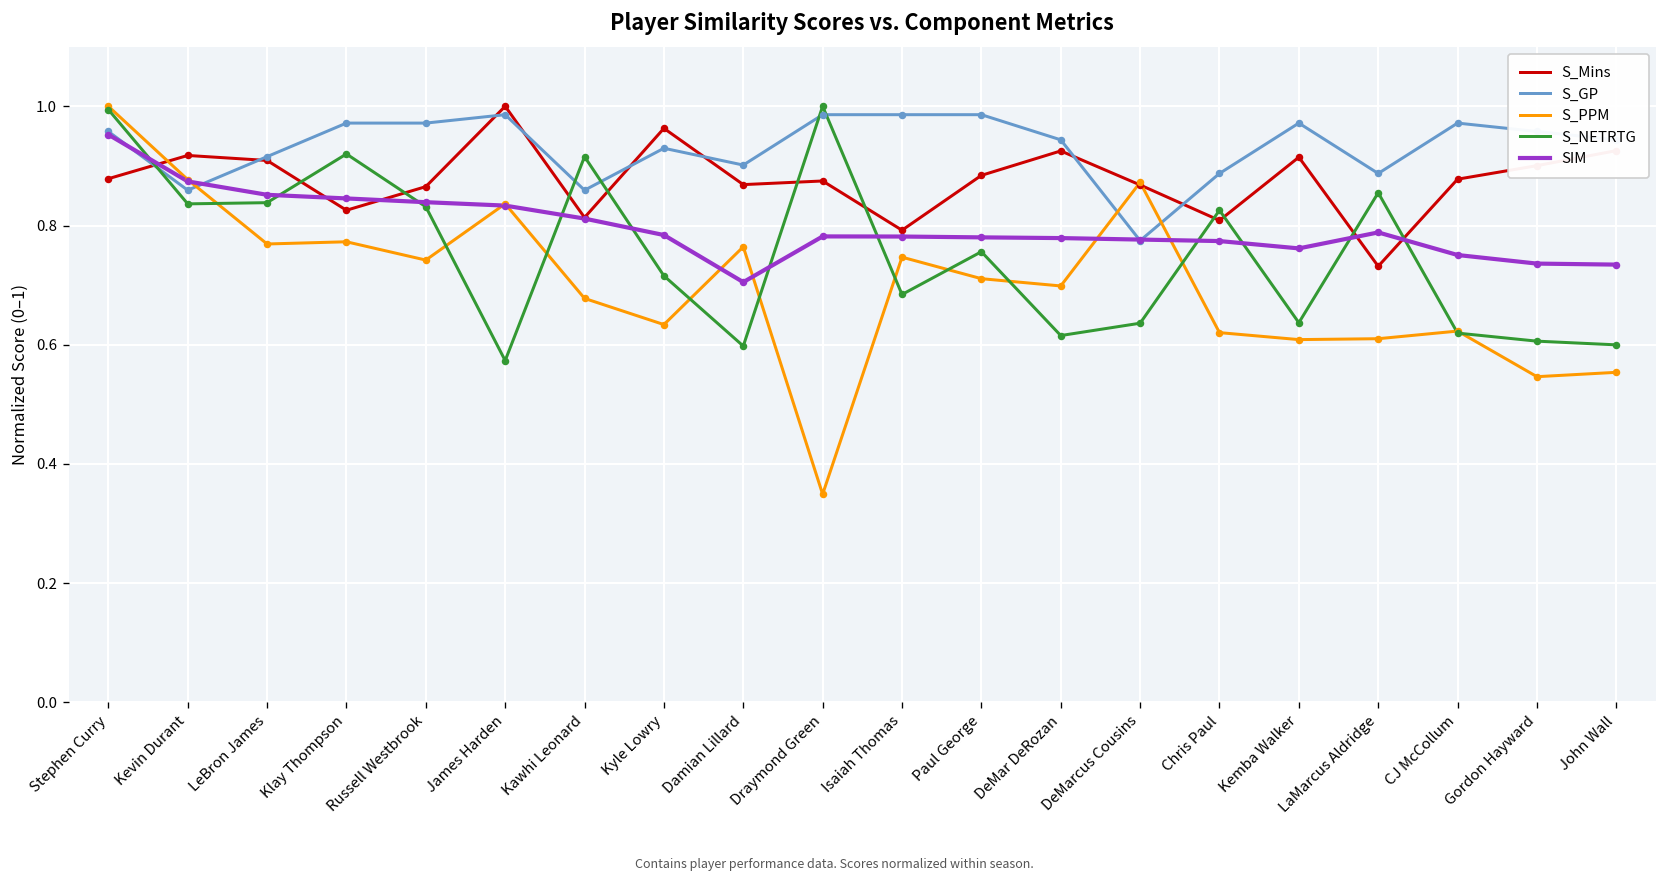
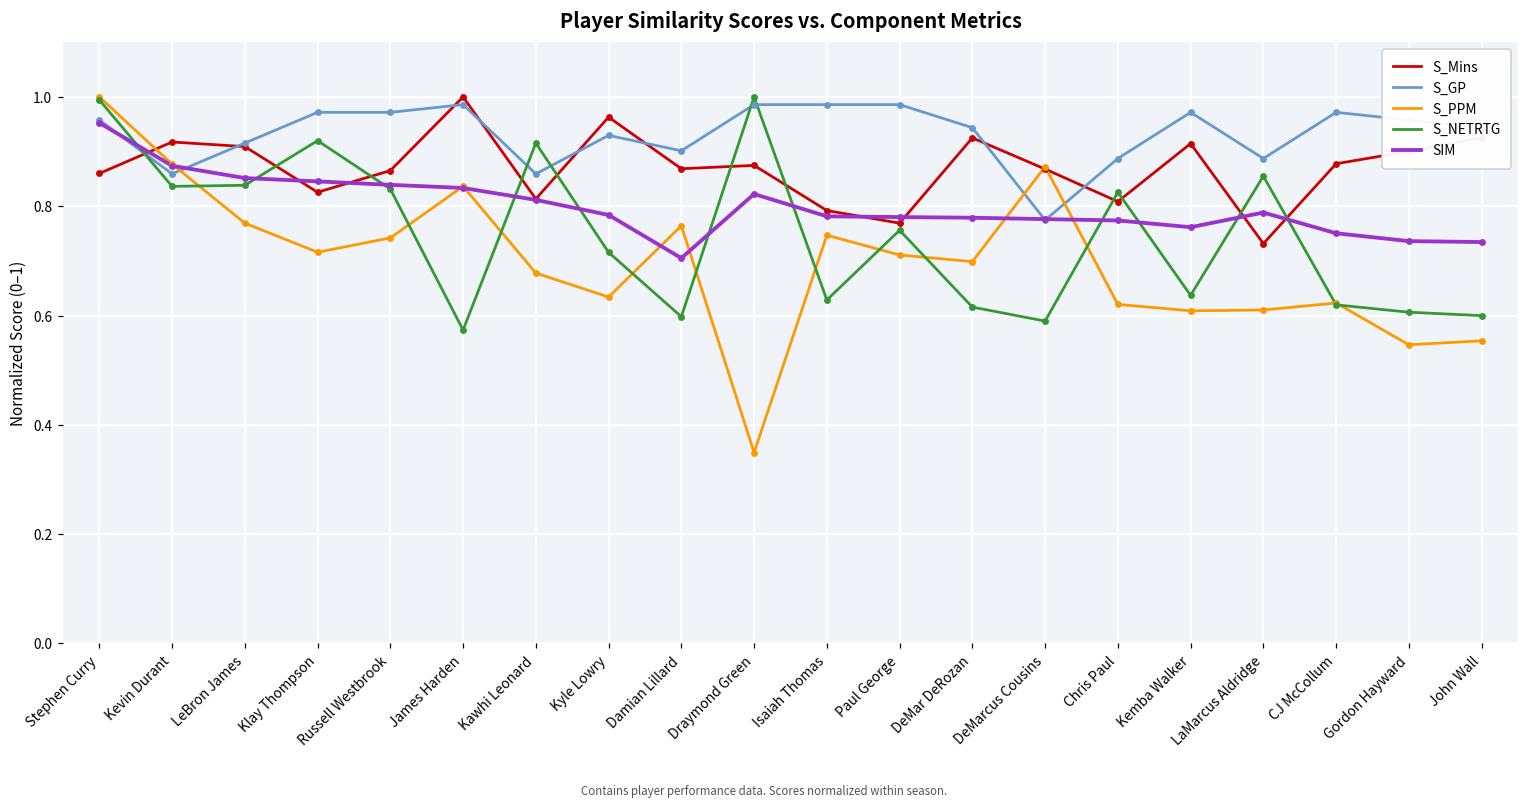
  {
    "S_Mins": {
-     "Stephen Curry": 0.88,
+     "Stephen Curry": 0.86,
      "Kevin Durant": 0.92,
      "LeBron James": 0.91,
      "Klay Thompson": 0.83,
      "Russell Westbrook": 0.87,
      "James Harden": 1.00,
      "Kyle Lowry": 0.96,
      "Damian Lillard": 0.87,
      "Draymond Green": 0.87,
      "Isaiah Thomas": 0.79,
-     "Paul George": 0.88,
+     "Paul George": 0.77,
      "DeMar DeRozan": 0.93,
      "Chris Paul": 0.81,
      "Kemba Walker": 0.91,
      "LaMarcus Aldridge": 0.73,
      "CJ McCollum": 0.88
    },
    "S_GP": {
      "Stephen Curry": 0.96,
      "Kevin Durant": 0.86,
      "LeBron James": 0.92,
      "Klay Thompson": 0.97,
      "Russell Westbrook": 0.97,
      "James Harden": 0.99,
      "Kawhi Leonard": 0.86,
      "Kyle Lowry": 0.93,
      "Damian Lillard": 0.90,
      "Draymond Green": 0.99,
      "Isaiah Thomas": 0.99,
      "Paul George": 0.99,
      "DeMar DeRozan": 0.94,
      "Chris Paul": 0.89,
      "Kemba Walker": 0.97,
      "LaMarcus Aldridge": 0.89,
      "CJ McCollum": 0.97
    },
    "S_PPM": {
      "Stephen Curry": 1.00,
      "LeBron James": 0.77,
-     "Klay Thompson": 0.77,
+     "Klay Thompson": 0.72,
      "Russell Westbrook": 0.74,
      "Kawhi Leonard": 0.68,
      "Kyle Lowry": 0.63,
      "Damian Lillard": 0.76,
      "Draymond Green": 0.35,
      "Isaiah Thomas": 0.75,
      "Paul George": 0.71,
      "DeMar DeRozan": 0.70,
      "Chris Paul": 0.62,
      "Kemba Walker": 0.61,
      "LaMarcus Aldridge": 0.61,
      "Gordon Hayward": 0.55,
      "John Wall": 0.55
    },
    "S_NETRTG": {
      "Stephen Curry": 0.99,
      "Kevin Durant": 0.84,
      "LeBron James": 0.84,
      "Klay Thompson": 0.92,
      "Russell Westbrook": 0.83,
      "James Harden": 0.57,
      "Kawhi Leonard": 0.92,
      "Kyle Lowry": 0.72,
      "Damian Lillard": 0.60,
      "Draymond Green": 1.00,
-     "Isaiah Thomas": 0.68,
+     "Isaiah Thomas": 0.63,
      "Paul George": 0.76,
      "DeMar DeRozan": 0.62,
-     "DeMarcus Cousins": 0.64,
+     "DeMarcus Cousins": 0.59,
      "Chris Paul": 0.83,
      "Kemba Walker": 0.64,
      "LaMarcus Aldridge": 0.86,
      "Gordon Hayward": 0.61,
      "John Wall": 0.60
    },
    "SIM": {
      "Stephen Curry": 0.95,
      "LeBron James": 0.85,
      "Klay Thompson": 0.85,
      "Russell Westbrook": 0.84,
      "Kyle Lowry": 0.78,
      "Damian Lillard": 0.71,
-     "Draymond Green": 0.78,
+     "Draymond Green": 0.82,
      "Isaiah Thomas": 0.78,
      "Paul George": 0.78,
      "DeMar DeRozan": 0.78,
      "Chris Paul": 0.77,
      "Kemba Walker": 0.76,
      "LaMarcus Aldridge": 0.79,
      "CJ McCollum": 0.75,
      "Gordon Hayward": 0.74,
      "John Wall": 0.73
    }
  }
